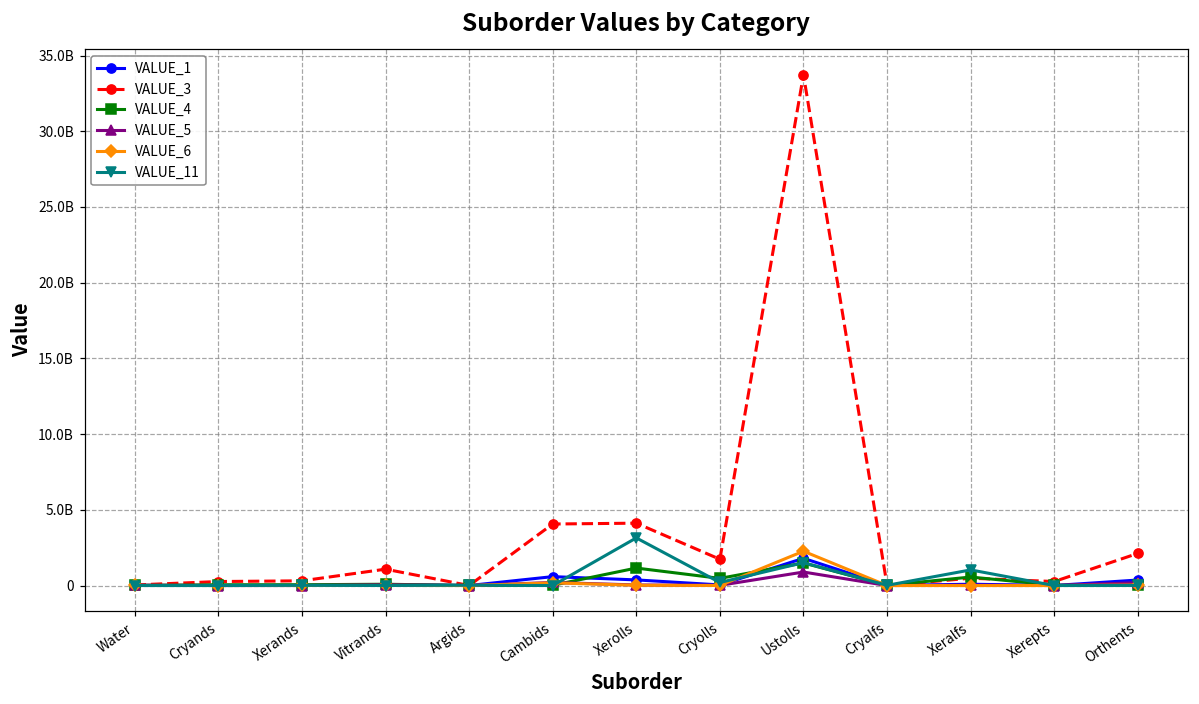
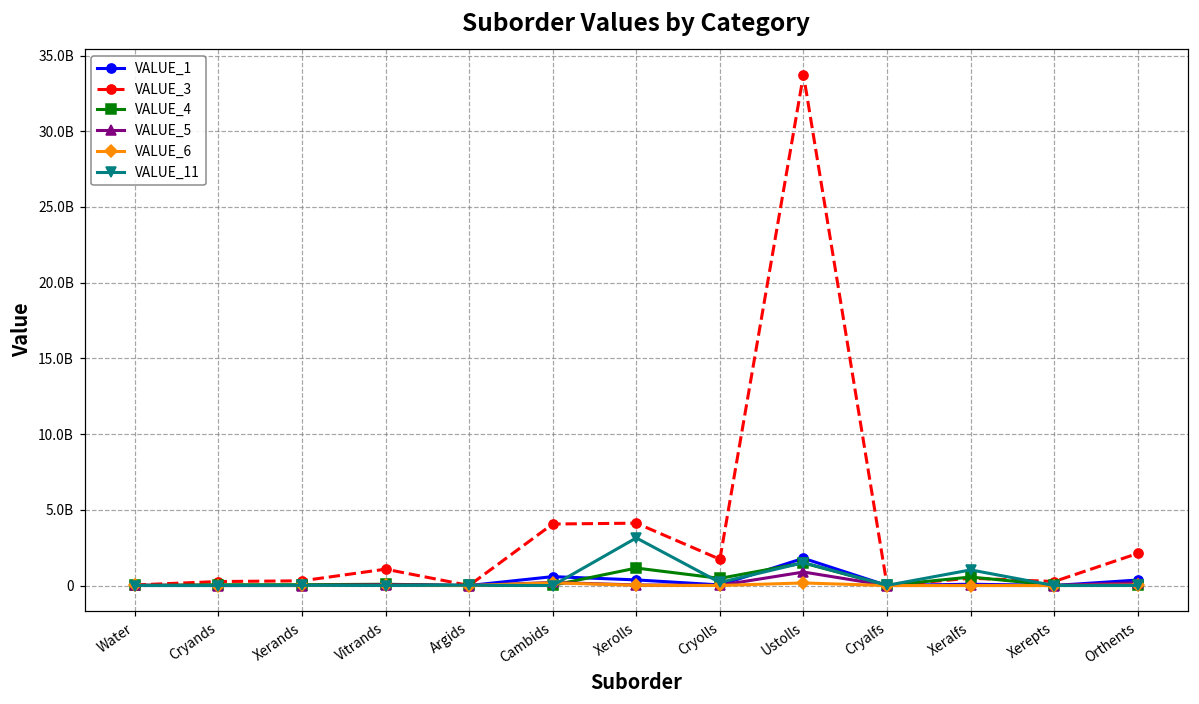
  {
    "VALUE_1": {
      "Cambids": 600000000,
      "Xerolls": 400000000,
      "Ustolls": 1800000000
    },
    "VALUE_3": {
      "Cryands": 300000000,
      "Xerands": 300000000,
      "Vitrands": 1100000000,
      "Cambids": 4100000000,
      "Xerolls": 4100000000,
      "Cryolls": 1700000000,
      "Ustolls": 33700000000,
      "Xerepts": 300000000,
      "Orthents": 2100000000
    },
    "VALUE_4": {
      "Xerolls": 1200000000,
      "Cryolls": 500000000
    },
    "VALUE_5": {
      "Ustolls": 900000000
    },
    "VALUE_6": {
-     "Ustolls": 2300000000
+     "Ustolls": 200000000
    },
    "VALUE_11": {
      "Xerolls": 3100000000,
      "Xeralfs": 1000000000
    }
  }
